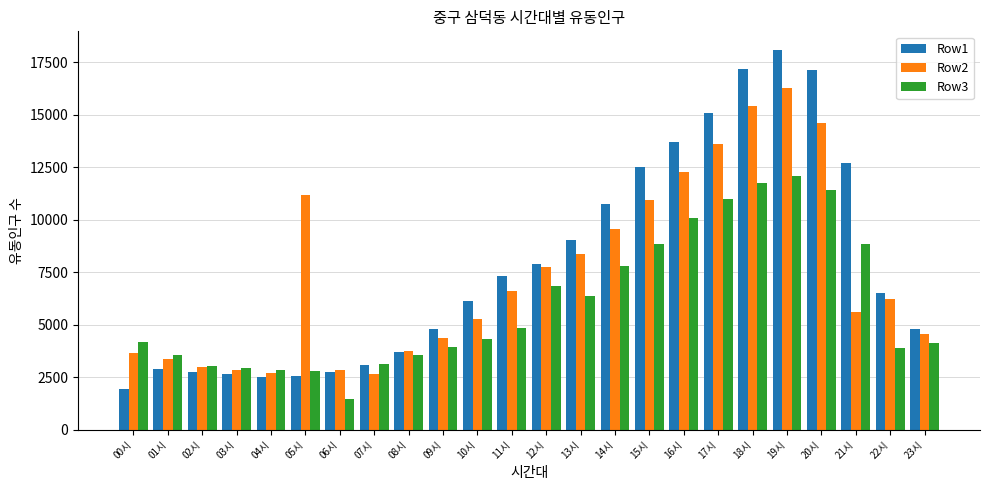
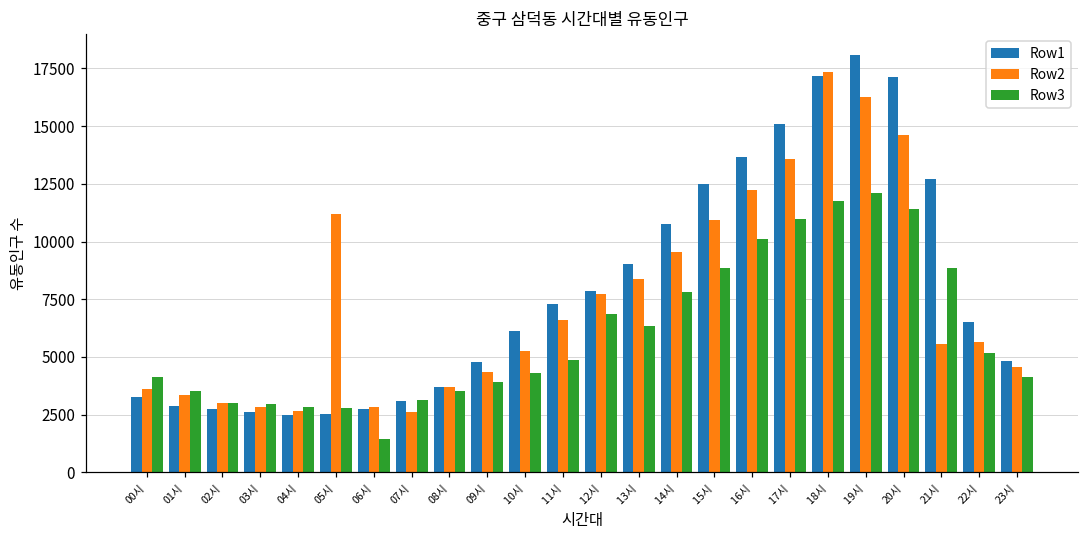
  {
    "Row1": {
-     "00시": 1900,
+     "00시": 3300,
      "01시": 2900,
      "02시": 2700,
      "03시": 2600,
      "04시": 2500,
      "05시": 2500,
      "06시": 2800,
      "07시": 3100,
      "08시": 3700,
      "09시": 4800,
      "10시": 6100,
      "11시": 7300,
      "12시": 7900,
      "13시": 9000,
      "14시": 10700,
      "15시": 12500,
      "16시": 13700,
      "17시": 15100,
      "18시": 17200,
      "19시": 18100,
      "20시": 17100,
      "21시": 12700,
      "22시": 6500,
      "23시": 4800
    },
    "Row2": {
      "00시": 3600,
      "01시": 3400,
      "02시": 3000,
      "03시": 2800,
      "04시": 2700,
      "05시": 11200,
      "06시": 2800,
      "07시": 2600,
      "08시": 3700,
      "09시": 4400,
      "10시": 5300,
      "11시": 6600,
      "12시": 7700,
      "13시": 8400,
      "14시": 9500,
      "15시": 10900,
      "16시": 12200,
      "17시": 13600,
-     "18시": 15400,
+     "18시": 17400,
      "19시": 16300,
      "20시": 14600,
      "21시": 5600,
-     "22시": 6200,
+     "22시": 5700,
      "23시": 4600
    },
    "Row3": {
      "00시": 4200,
      "01시": 3500,
      "02시": 3000,
      "03시": 3000,
      "04시": 2900,
      "05시": 2800,
      "06시": 1500,
      "07시": 3100,
      "08시": 3500,
      "09시": 3900,
      "10시": 4300,
      "11시": 4900,
      "12시": 6800,
      "13시": 6400,
      "14시": 7800,
      "15시": 8800,
      "16시": 10100,
      "17시": 11000,
      "18시": 11800,
      "19시": 12100,
      "20시": 11400,
      "21시": 8800,
-     "22시": 3900,
+     "22시": 5200,
      "23시": 4100
    }
  }
